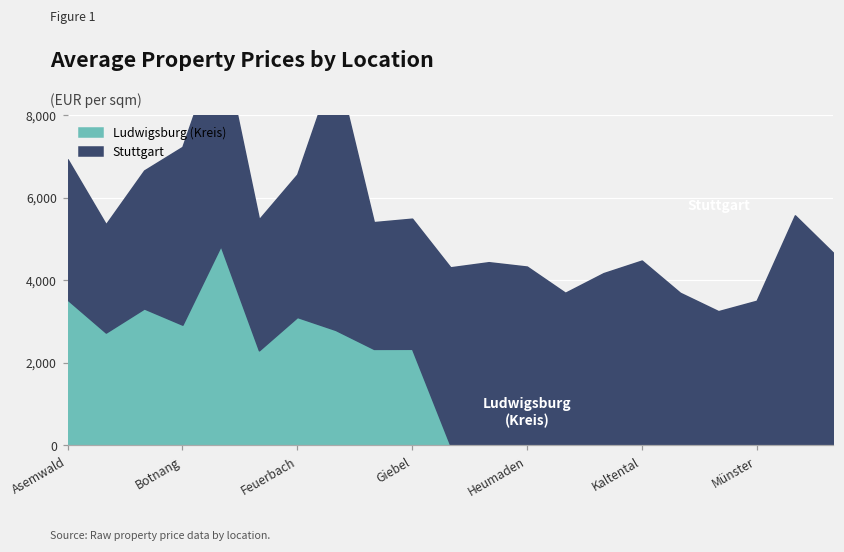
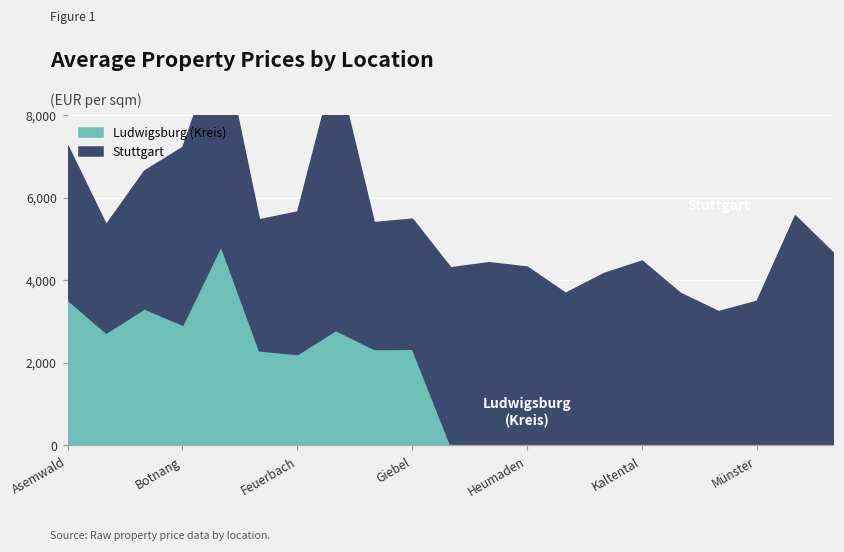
  {
    "Ludwigsburg (Kreis)": {
-     "Feuerbach": "3,100"
+     "Feuerbach": "2,200"
    },
    "Stuttgart": {
-     "Asemwald": "3,400",
+     "Asemwald": "3,700",
      "Botnang": "4,300",
      "Feuerbach": "3,500",
      "Giebel": "3,200",
      "Heumaden": "4,300",
      "Kaltental": "4,500",
      "Münster": "3,500"
    }
  }
